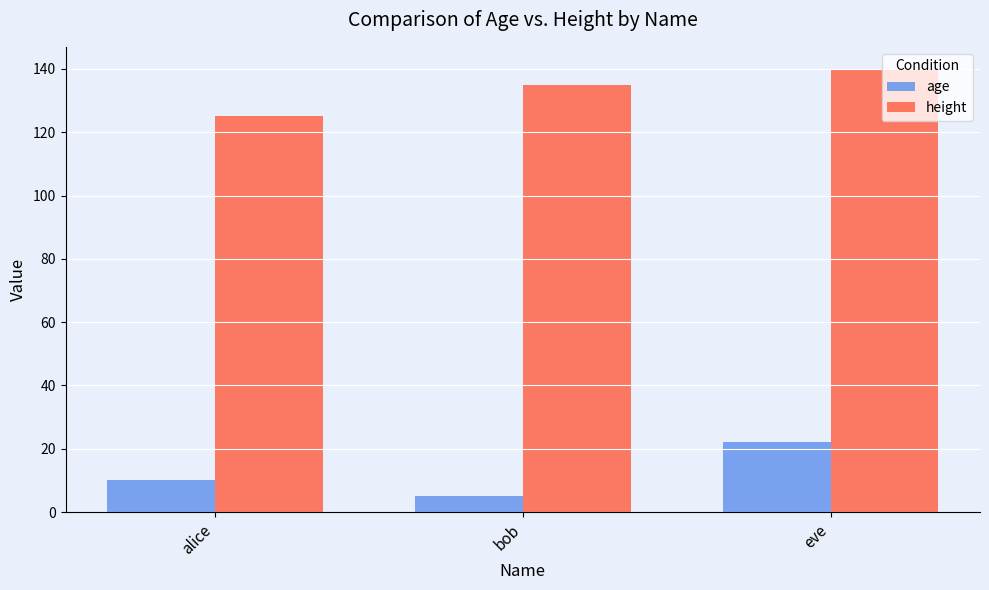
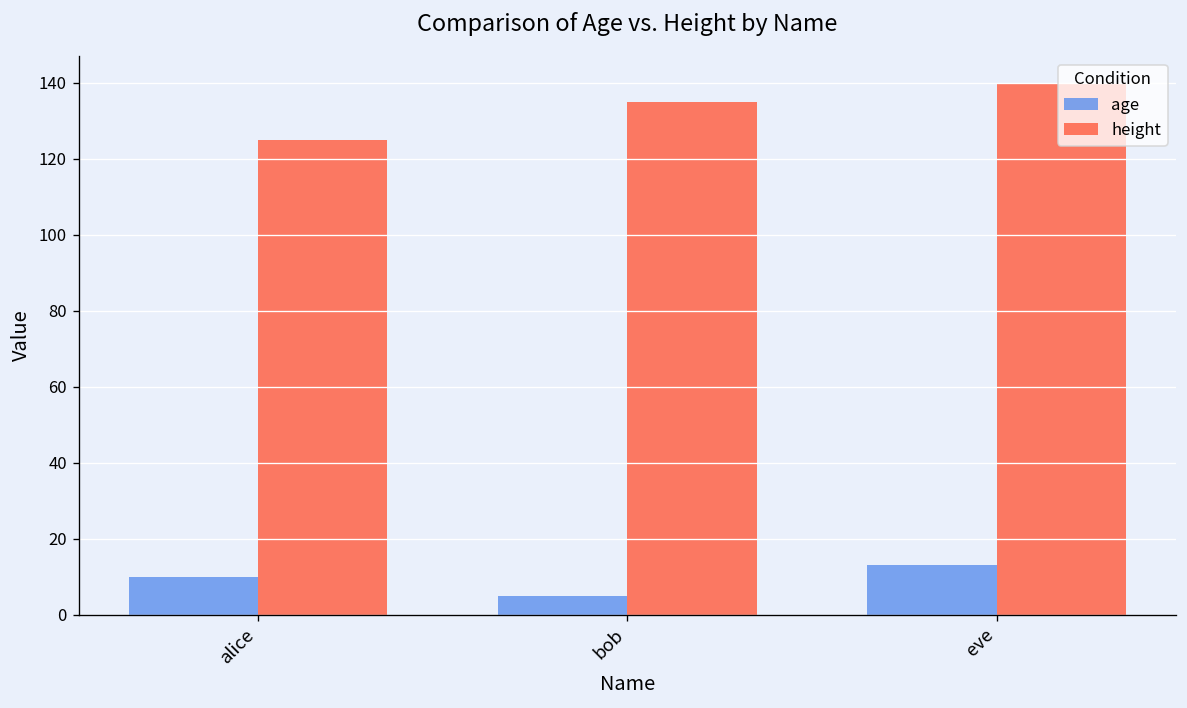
  {
    "age": {
      "alice": 10,
      "bob": 5,
-     "eve": 22
+     "eve": 13
    },
    "height": {
      "alice": 125,
      "bob": 135
    }
  }
